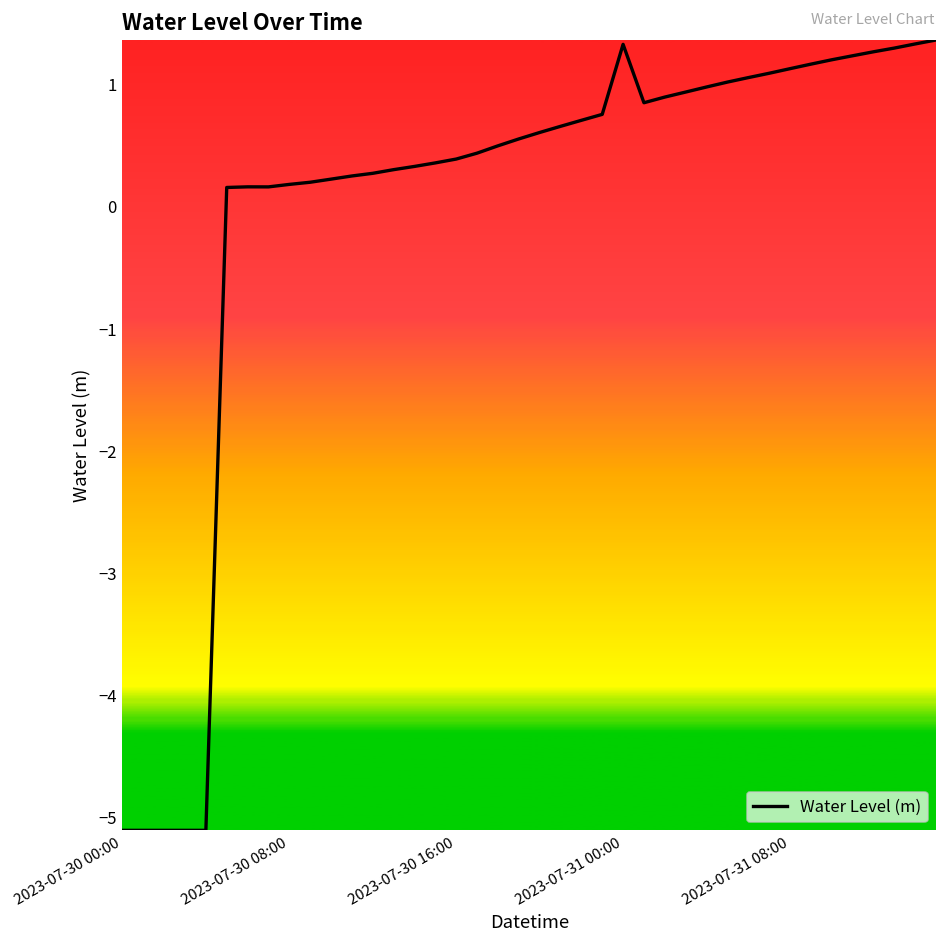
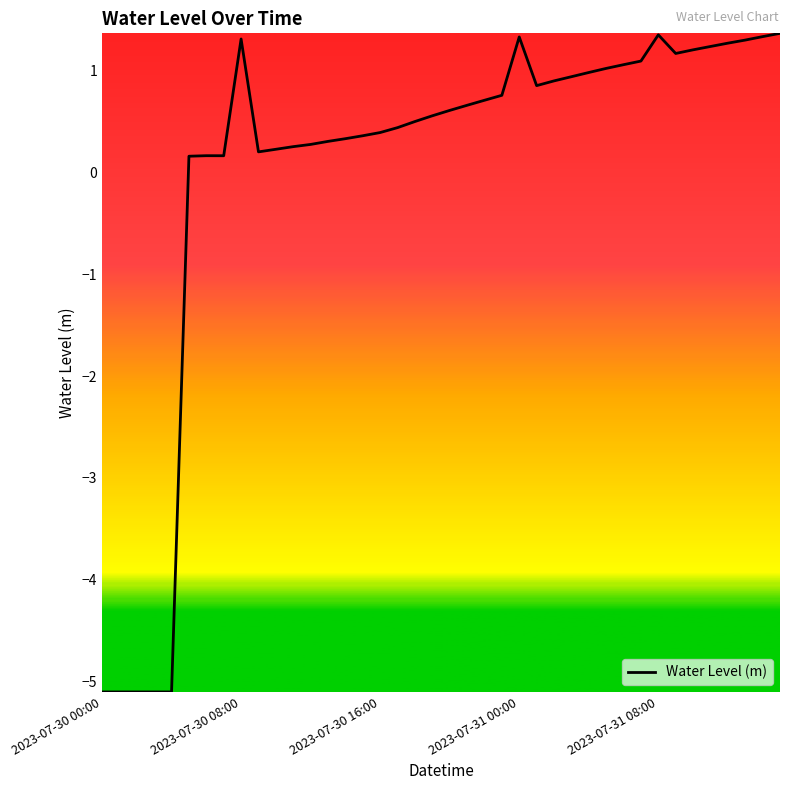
  {
    "2023-07-30 00:00": -5.10,
-   "2023-07-30 08:00": 0.18,
+   "2023-07-30 08:00": 1.31,
    "2023-07-30 16:00": 0.39,
    "2023-07-31 00:00": 1.33,
-   "2023-07-31 08:00": 1.13
+   "2023-07-31 08:00": 1.35
  }
